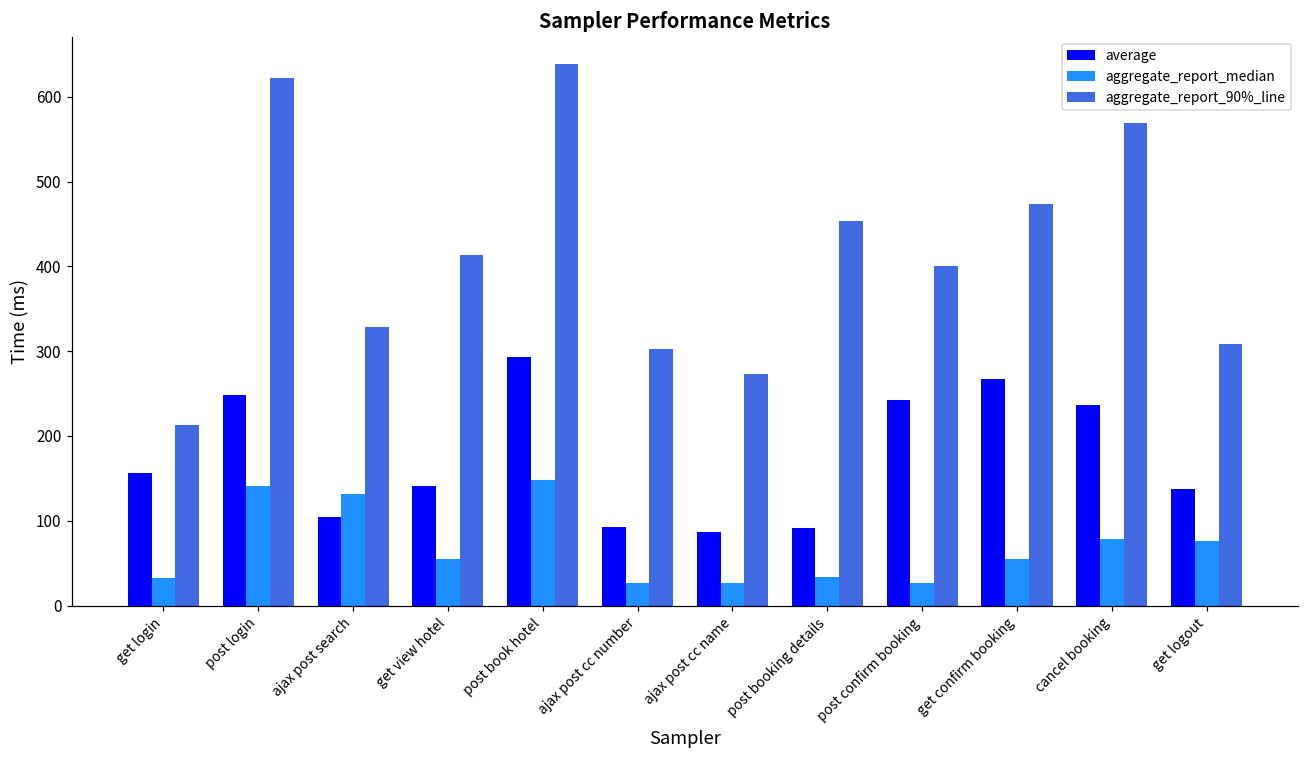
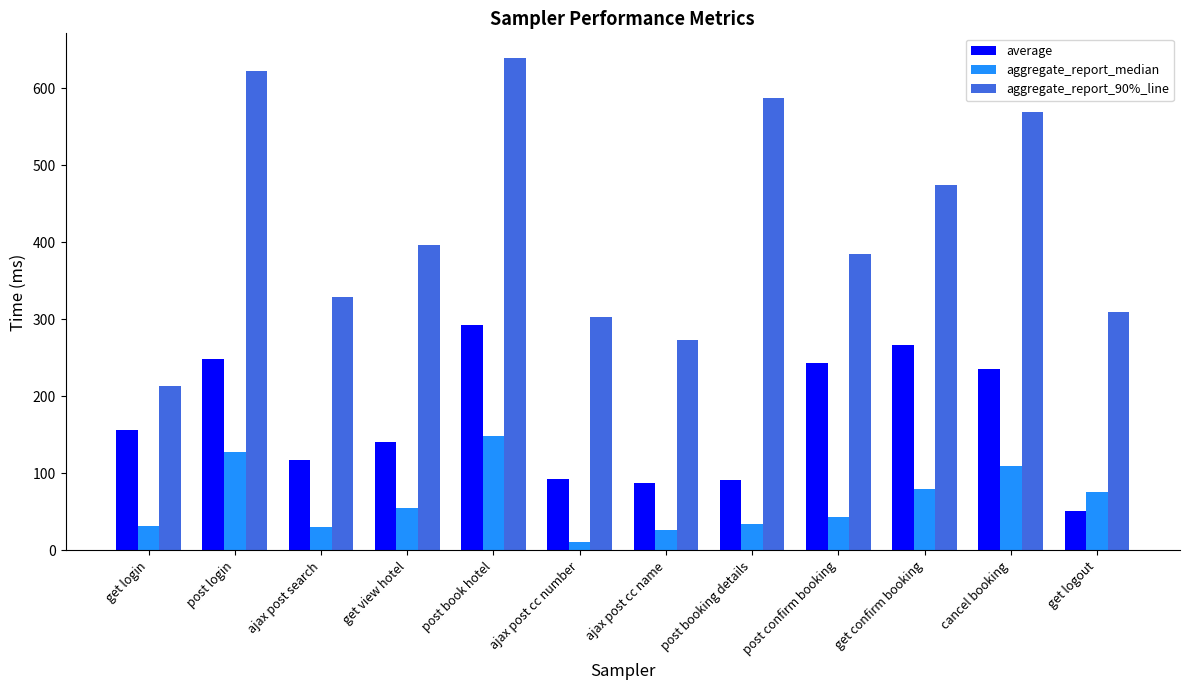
  {
    "average": {
      "get login": 160,
      "post login": 250,
-     "ajax post search": 110,
+     "ajax post search": 120,
      "get view hotel": 140,
      "post book hotel": 290,
      "ajax post cc number": 90,
      "ajax post cc name": 90,
      "post booking details": 90,
      "post confirm booking": 240,
      "get confirm booking": 270,
      "cancel booking": 240,
-     "get logout": 140
+     "get logout": 50
    },
    "aggregate_report_median": {
      "get login": 30,
-     "post login": 140,
-     "ajax post search": 130,
+     "post login": 130,
+     "ajax post search": 30,
      "get view hotel": 60,
      "post book hotel": 150,
-     "ajax post cc number": 30,
+     "ajax post cc number": 10,
      "ajax post cc name": 30,
      "post booking details": 30,
-     "post confirm booking": 30,
-     "get confirm booking": 60,
-     "cancel booking": 80,
+     "post confirm booking": 40,
+     "get confirm booking": 80,
+     "cancel booking": 110,
      "get logout": 80
    },
    "aggregate_report_90%_line": {
      "get login": 210,
      "post login": 620,
      "ajax post search": 330,
-     "get view hotel": 410,
+     "get view hotel": 400,
      "post book hotel": 640,
      "ajax post cc number": 300,
      "ajax post cc name": 270,
-     "post booking details": 450,
-     "post confirm booking": 400,
+     "post booking details": 590,
+     "post confirm booking": 390,
      "get confirm booking": 470,
      "cancel booking": 570,
      "get logout": 310
    }
  }
